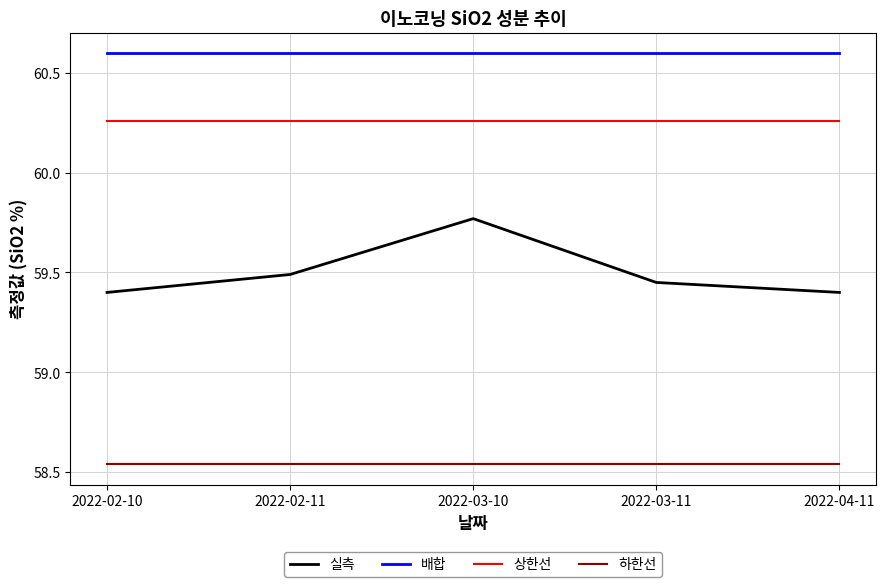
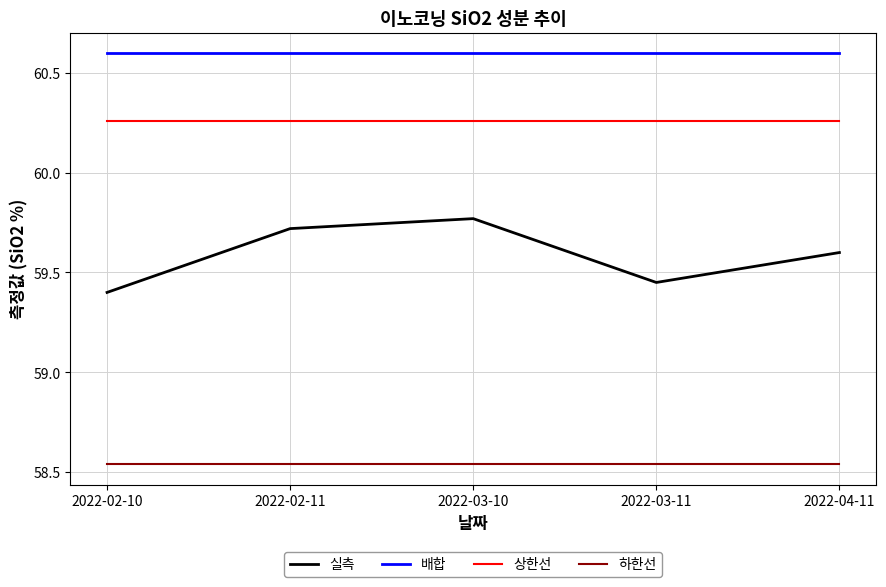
  {
    "실측": {
      "2022-02-10": 59.40,
-     "2022-02-11": 59.49,
+     "2022-02-11": 59.72,
      "2022-03-10": 59.77,
      "2022-03-11": 59.45,
-     "2022-04-11": 59.4
+     "2022-04-11": 59.6
    },
    "배합": {
      "2022-02-10": 60.60,
      "2022-02-11": 60.60,
      "2022-03-10": 60.60,
      "2022-03-11": 60.60,
      "2022-04-11": 60.60
    },
    "상한선": {
      "2022-02-10": 60.26,
      "2022-02-11": 60.26,
      "2022-03-10": 60.26,
      "2022-03-11": 60.26,
      "2022-04-11": 60.26
    },
    "하한선": {
      "2022-02-10": 58.54,
      "2022-02-11": 58.54,
      "2022-03-10": 58.54,
      "2022-03-11": 58.54,
      "2022-04-11": 58.54
    }
  }
